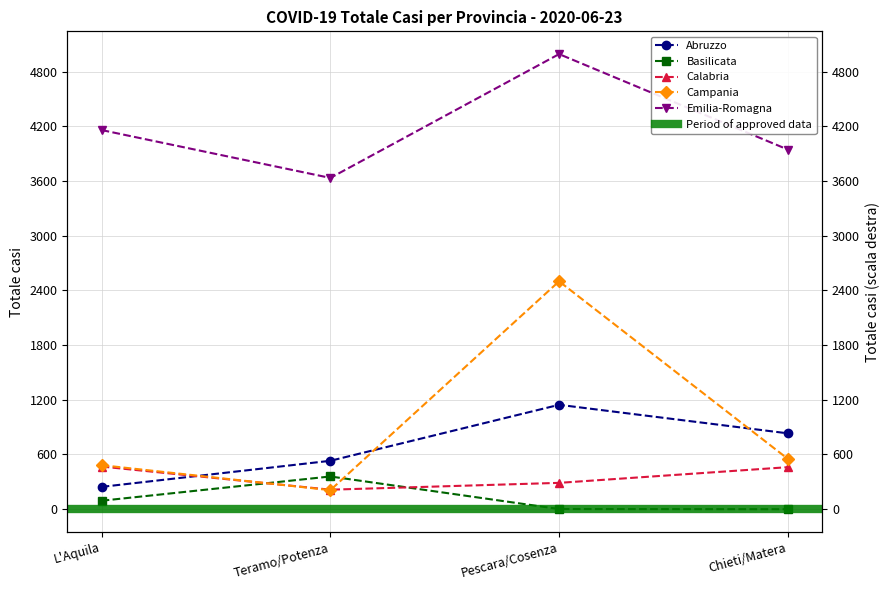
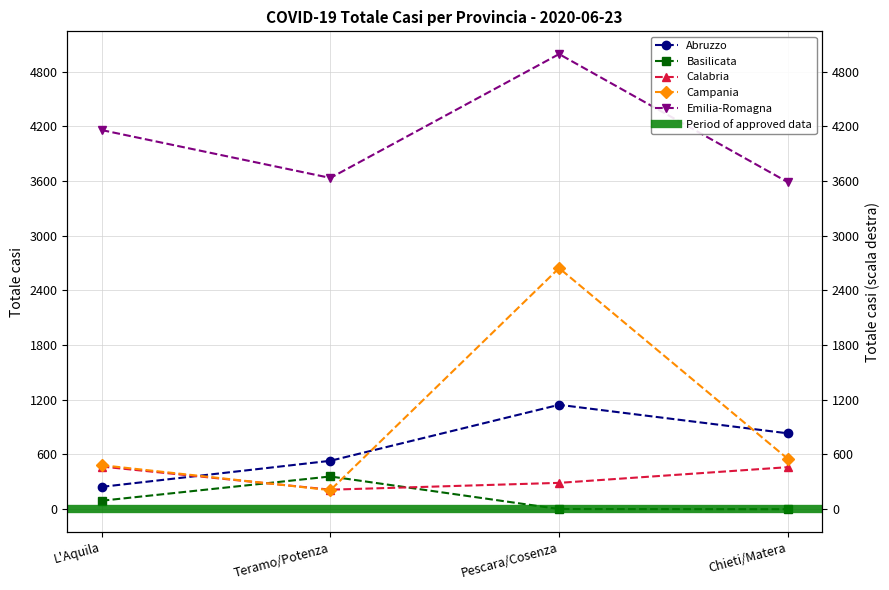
  {
    "Abruzzo": {
      "L'Aquila": 200,
      "Teramo/Potenza": 500,
      "Pescara/Cosenza": 1100,
      "Chieti/Matera": 800
    },
    "Basilicata": {
      "L'Aquila": 100,
      "Teramo/Potenza": 400,
      "Pescara/Cosenza": 0,
      "Chieti/Matera": 0
    },
    "Calabria": {
      "Pescara/Cosenza": 300,
      "Chieti/Matera": 500
    },
    "Campania": {
-     "Pescara/Cosenza": 2500,
+     "Pescara/Cosenza": 2600,
      "Chieti/Matera": 600
    },
    "Emilia-Romagna": {
      "L'Aquila": 4200,
      "Teramo/Potenza": 3600,
      "Pescara/Cosenza": 5000,
-     "Chieti/Matera": 3900
+     "Chieti/Matera": 3600
    }
  }
